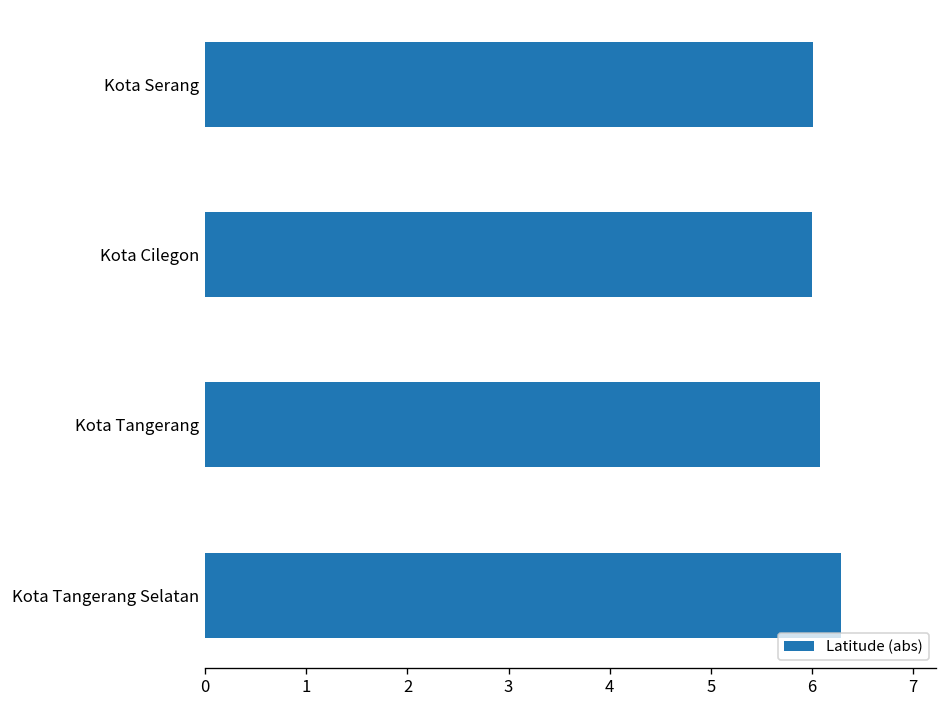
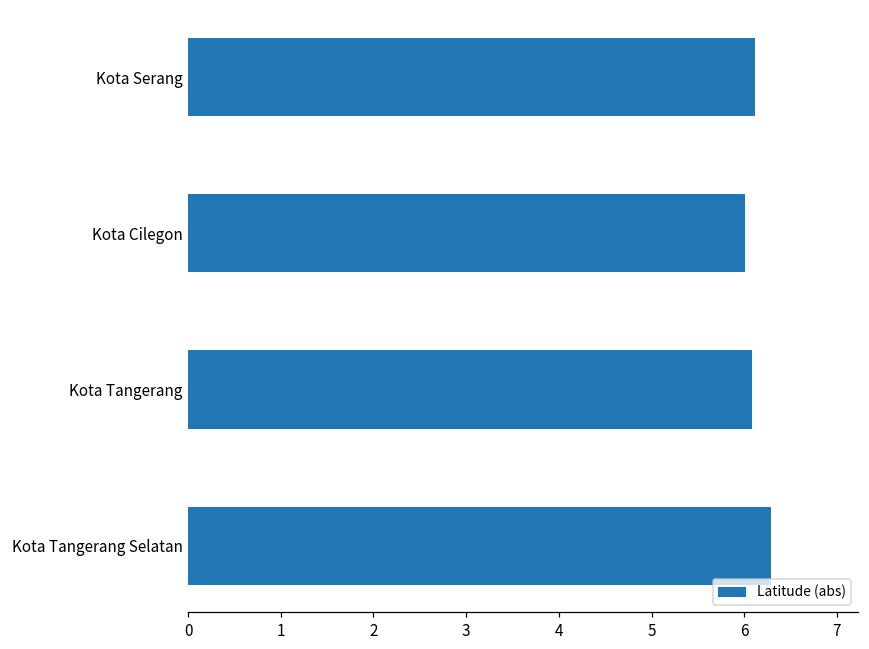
  {
-   "Kota Serang": 6.0,
+   "Kota Serang": 6.1,
    "Kota Cilegon": 6.0,
    "Kota Tangerang": 6.1,
    "Kota Tangerang Selatan": 6.3
  }
